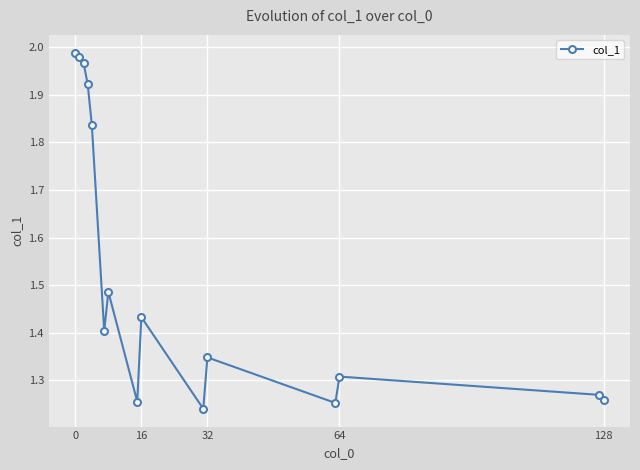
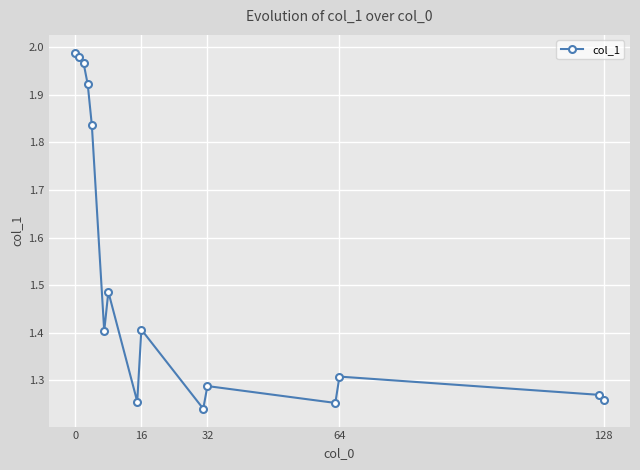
  {
    "0": 1.99,
-   "16": 1.43,
-   "32": 1.35,
+   "16": 1.41,
+   "32": 1.29,
    "64": 1.31,
    "128": 1.26
  }
